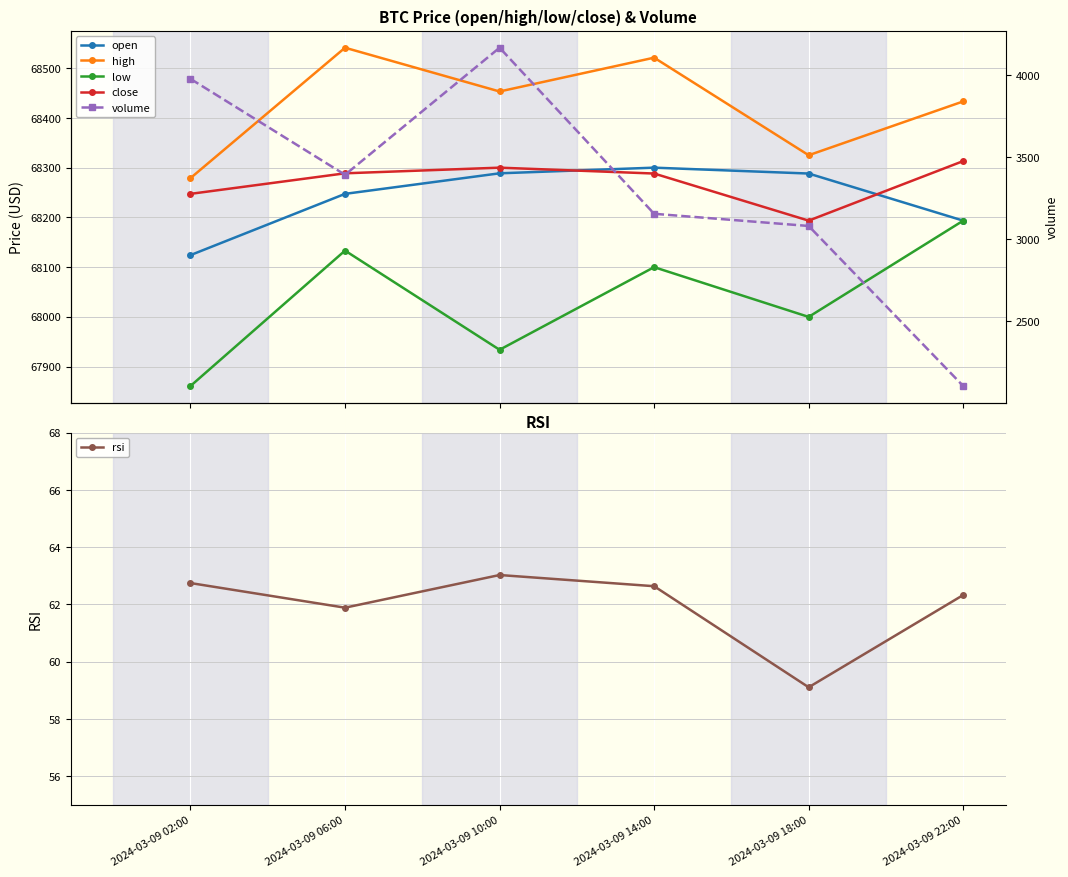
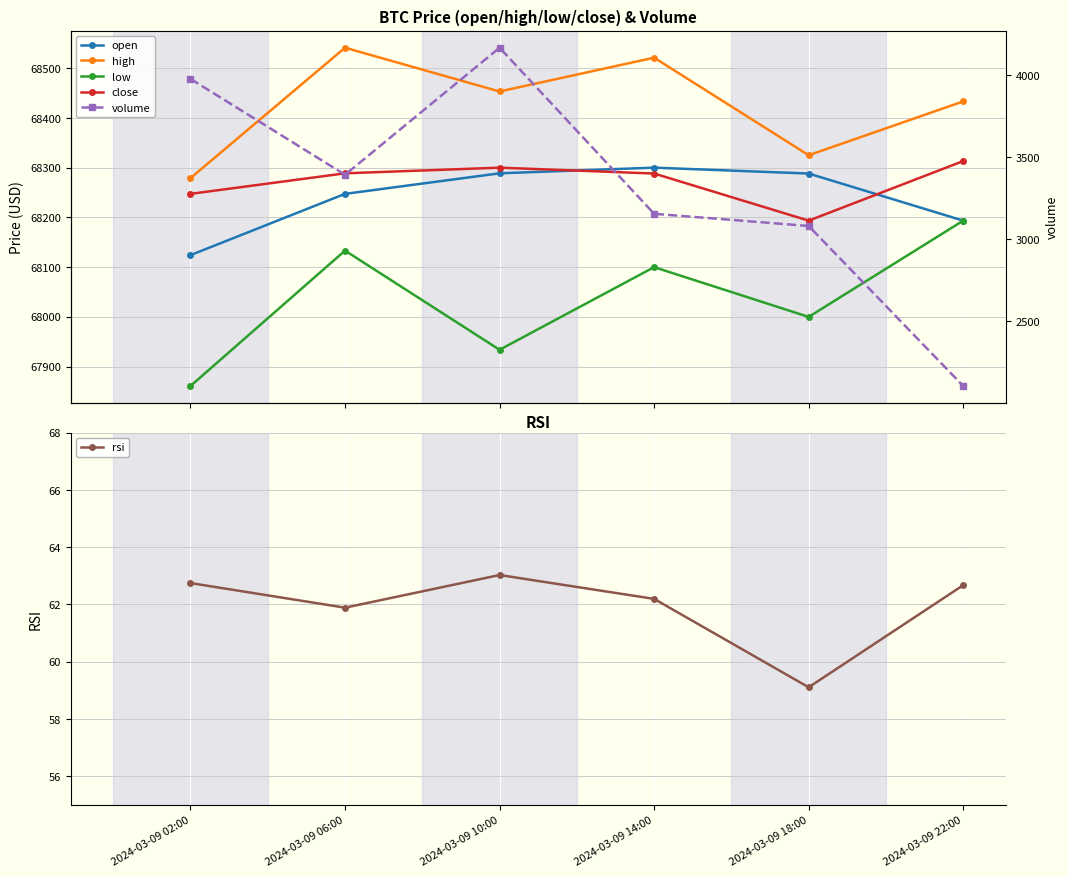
  {
    "RSI": {
      "2024-03-09 02:00": 62.7,
      "2024-03-09 06:00": 61.9,
      "2024-03-09 10:00": 63.0,
-     "2024-03-09 14:00": 62.6,
+     "2024-03-09 14:00": 62.2,
      "2024-03-09 18:00": 59.1,
-     "2024-03-09 22:00": 62.3
+     "2024-03-09 22:00": 62.7
    }
  }
